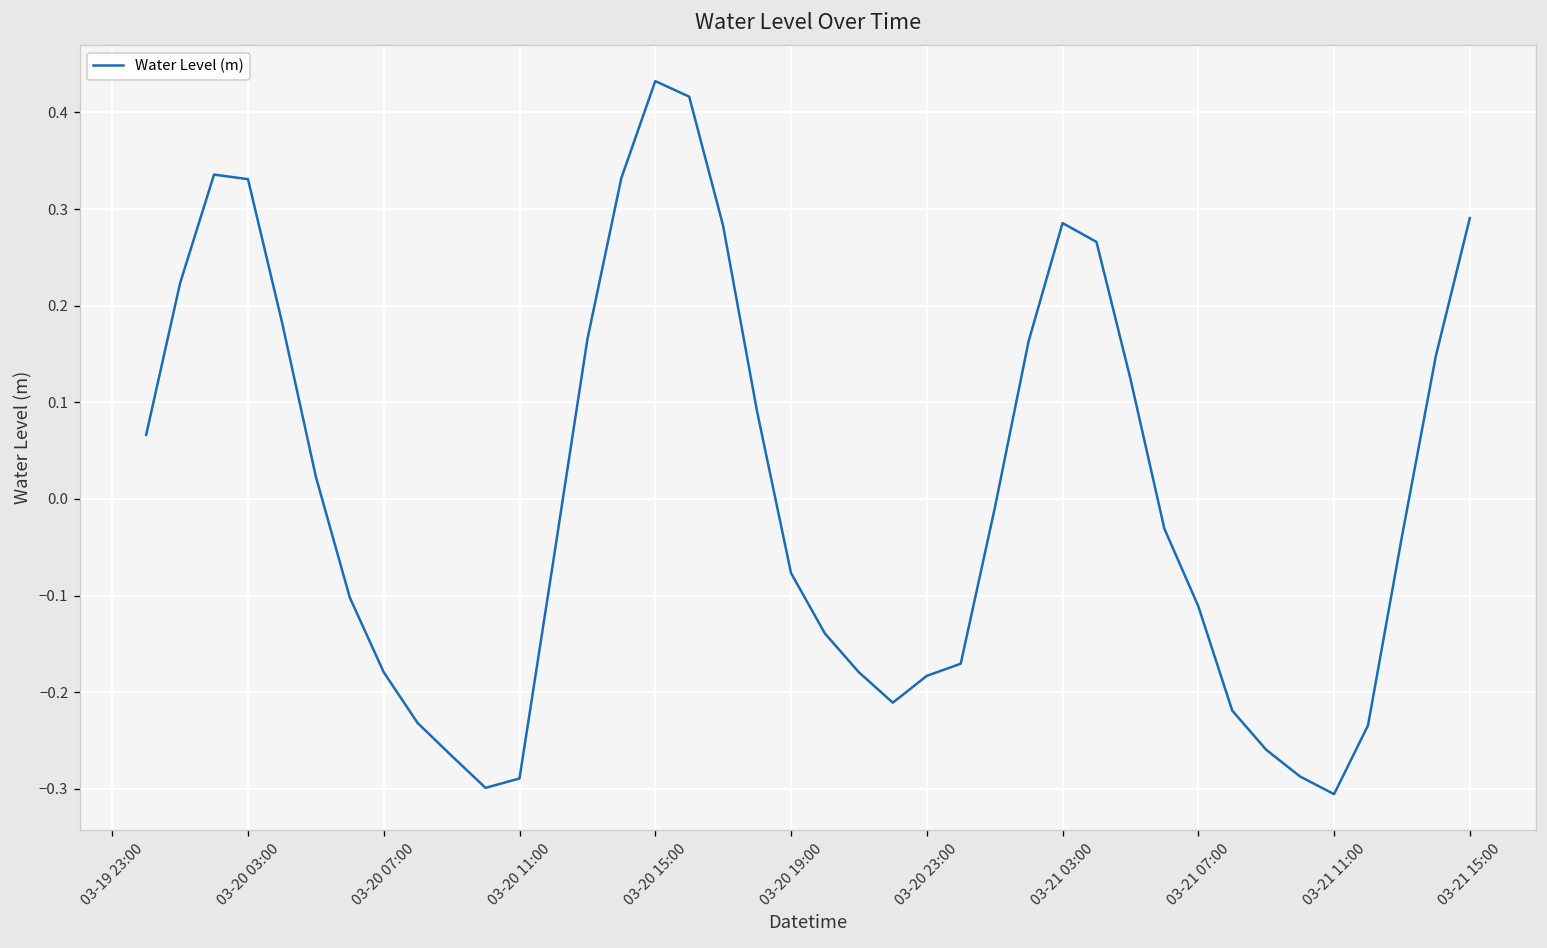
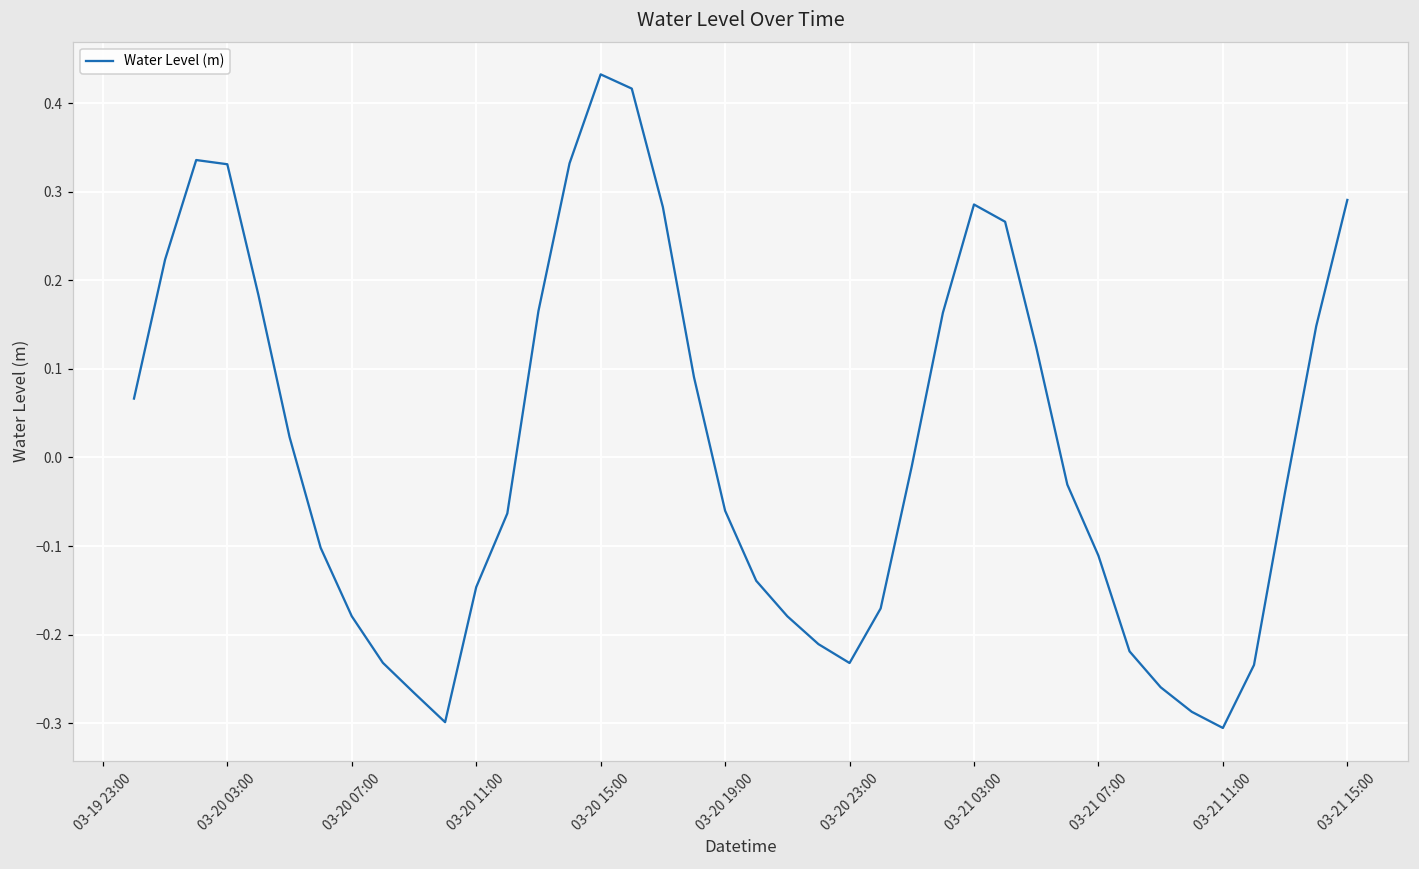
  {
    "03-20 03:00": 0.33,
    "03-20 07:00": -0.18,
-   "03-20 11:00": -0.29,
+   "03-20 11:00": -0.15,
    "03-20 15:00": 0.43,
-   "03-20 19:00": -0.08,
-   "03-20 23:00": -0.18,
+   "03-20 19:00": -0.06,
+   "03-20 23:00": -0.23,
    "03-21 03:00": 0.29,
    "03-21 07:00": -0.11,
    "03-21 11:00": -0.31,
    "03-21 15:00": 0.29
  }
